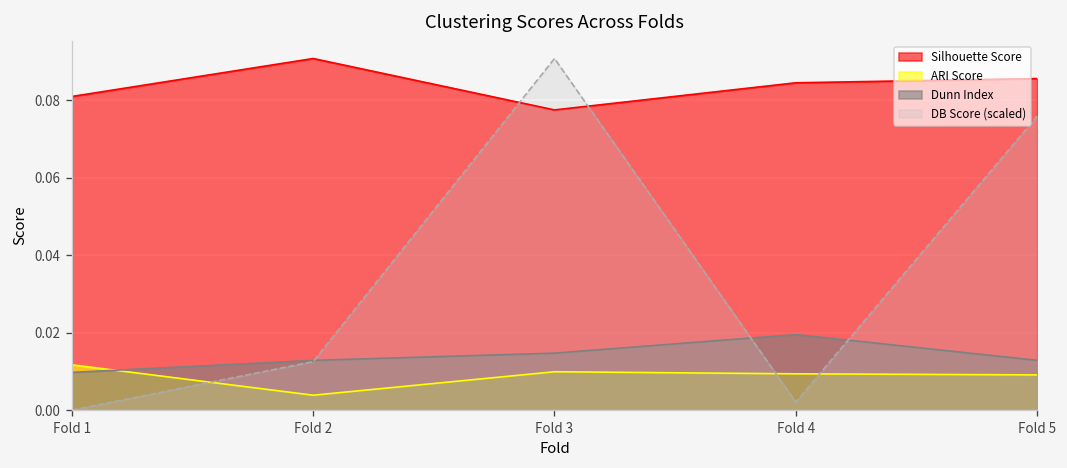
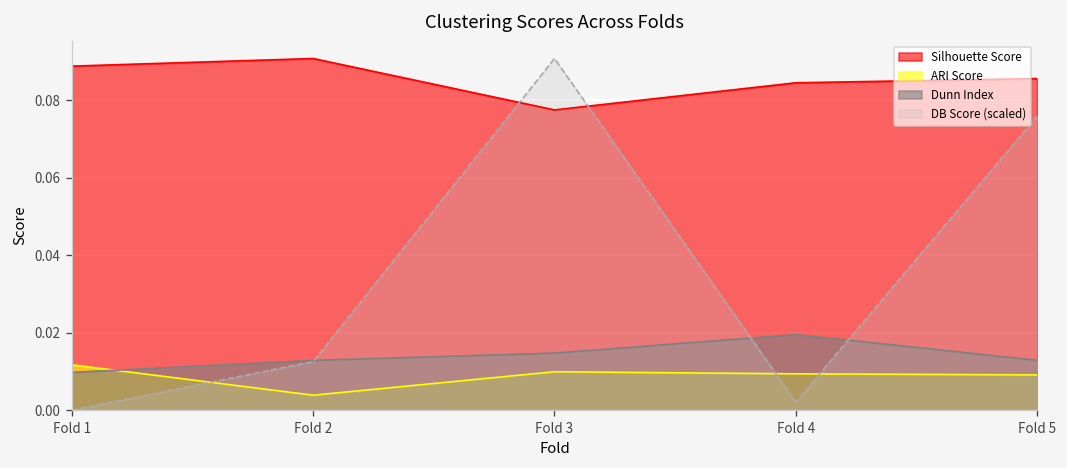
  {
    "Silhouette Score": {
-     "Fold 1": 0.081,
+     "Fold 1": 0.089,
      "Fold 2": 0.091,
      "Fold 3": 0.078,
      "Fold 4": 0.085,
      "Fold 5": 0.086
    },
    "ARI Score": {
      "Fold 1": 0.012,
      "Fold 2": 0.004,
      "Fold 3": 0.010,
      "Fold 4": 0.009,
      "Fold 5": 0.009
    },
    "Dunn Index": {
      "Fold 1": 0.010,
      "Fold 3": 0.015,
      "Fold 4": 0.020,
      "Fold 5": 0.013
    },
    "DB Score (scaled)": {
      "Fold 1": 0.000,
      "Fold 3": 0.091,
      "Fold 4": 0.002,
      "Fold 5": 0.076
    }
  }
